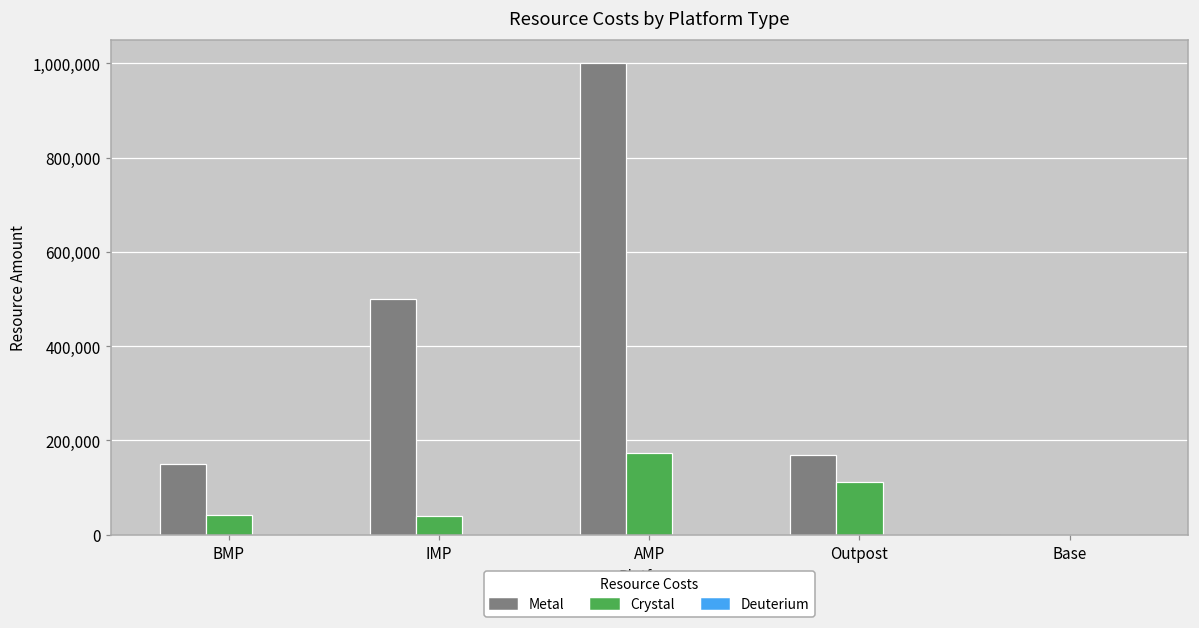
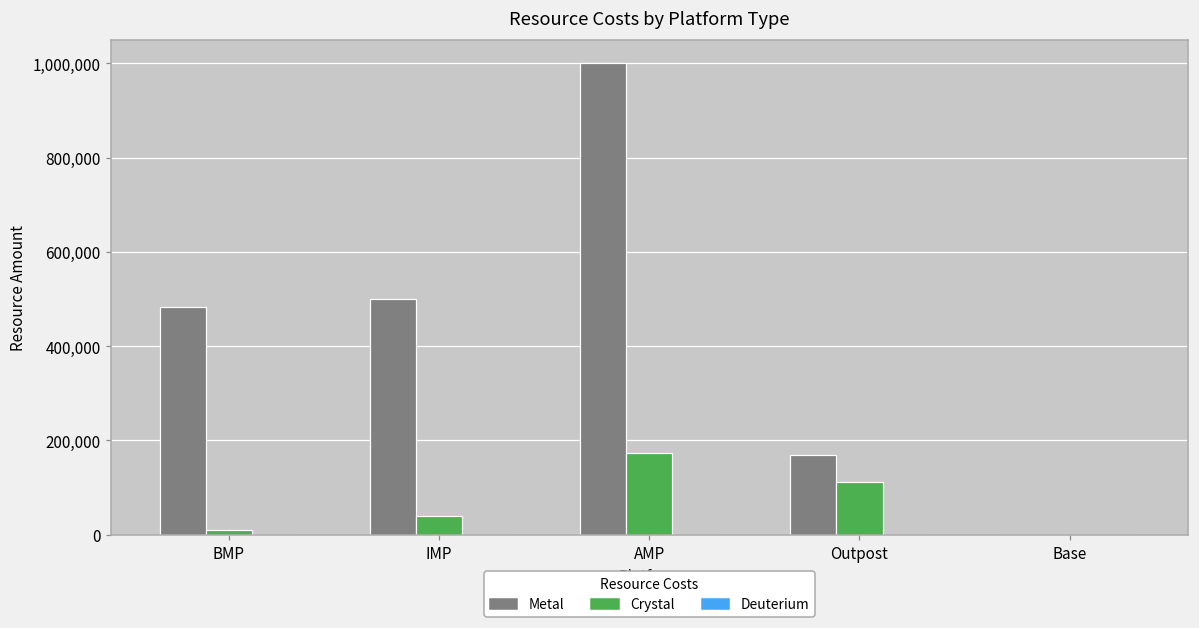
  {
    "Metal": {
-     "BMP": "150,000",
+     "BMP": "480,000",
      "IMP": "500,000",
      "AMP": "1,000,000",
      "Outpost": "170,000",
      "Base": "0"
    },
    "Crystal": {
-     "BMP": "40,000",
+     "BMP": "10,000",
      "IMP": "40,000",
      "AMP": "170,000",
      "Outpost": "110,000",
      "Base": "0"
    },
    "Deuterium": {
      "BMP": "0",
      "IMP": "0",
      "AMP": "0",
      "Outpost": "0",
      "Base": "0"
    }
  }
